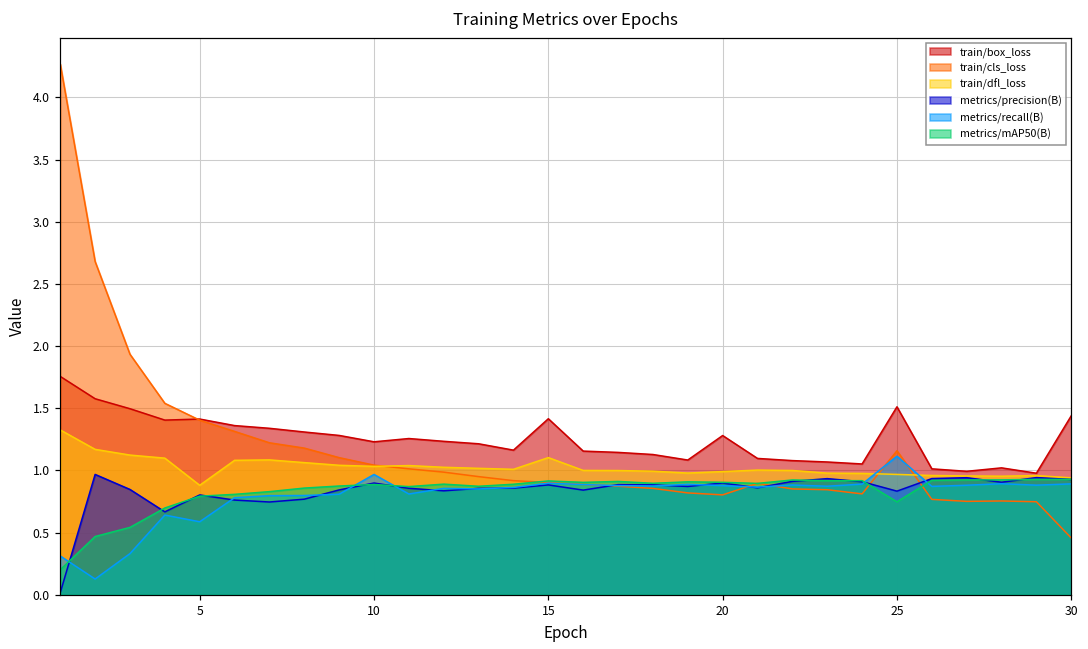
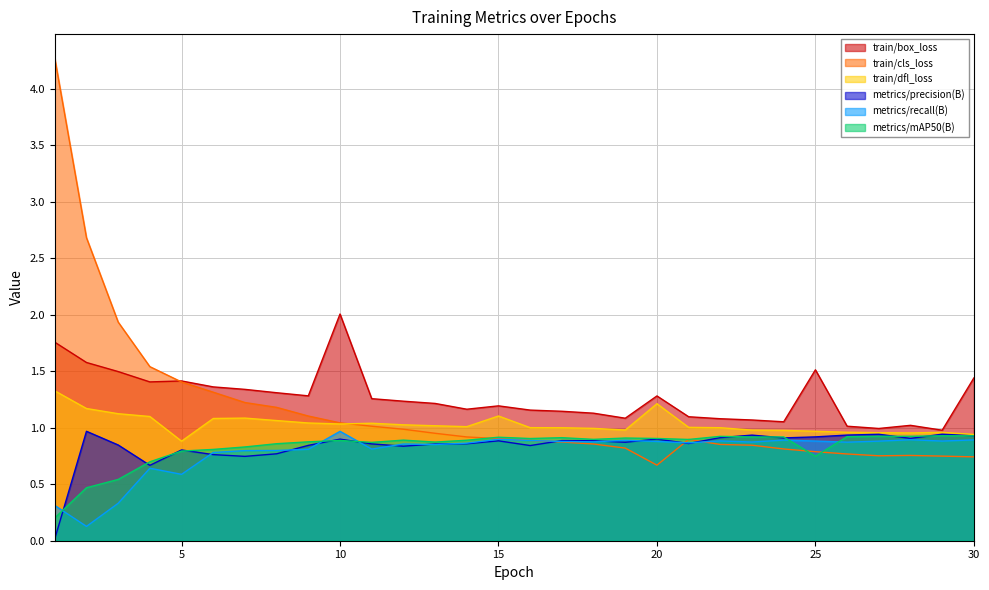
  {
    "train/box_loss": {
-     "10": 1.23,
-     "15": 1.42,
+     "10": 2.01,
+     "15": 1.19,
      "20": 1.28,
      "25": 1.51,
      "30": 1.44
    },
    "train/cls_loss": {
-     "20": 0.80,
-     "25": 1.16,
-     "30": 0.46
+     "20": 0.67,
+     "25": 0.79,
+     "30": 0.74
    },
    "train/dfl_loss": {
      "5": 0.88,
      "15": 1.10,
-     "20": 0.99,
+     "20": 1.21,
      "25": 0.97
    },
    "metrics/precision(B)": {
-     "25": 0.83
+     "25": 0.92
    },
    "metrics/recall(B)": {
      "5": 0.59,
      "10": 0.97,
-     "25": 1.11,
+     "25": 0.88,
      "30": 0.89
    },
    "metrics/mAP50(B)": {
      "25": 0.75
    }
  }
